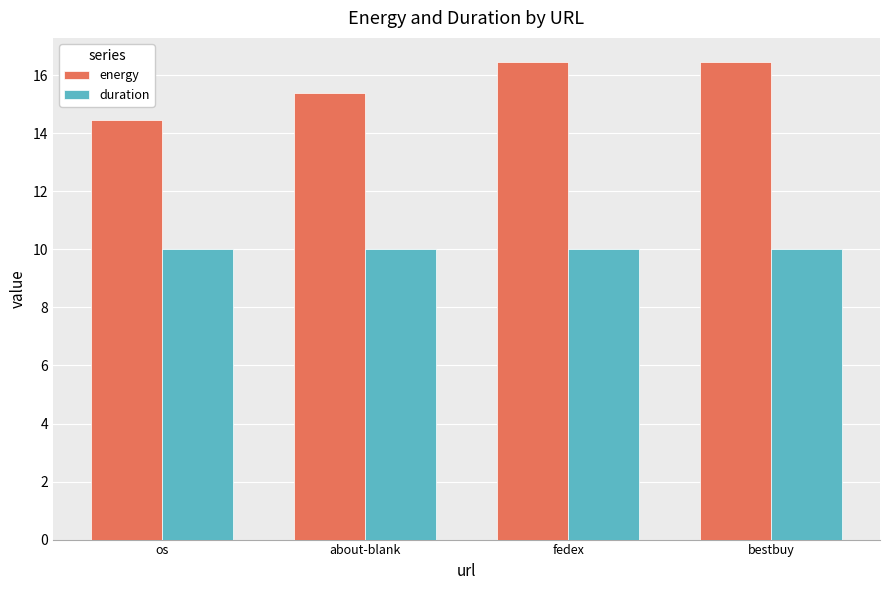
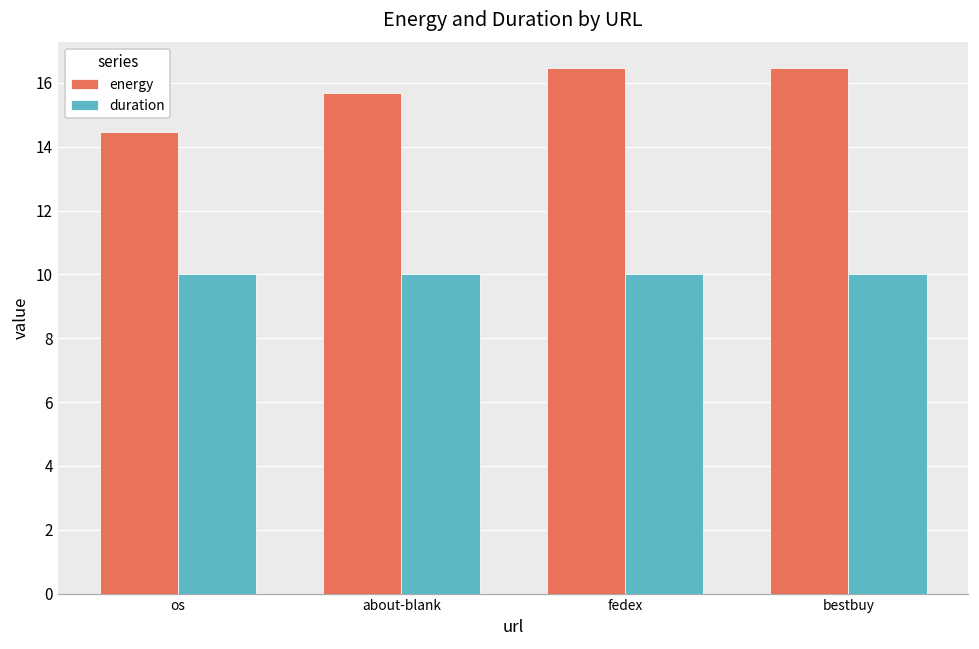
  {
    "energy": {
      "os": 14.4,
-     "about-blank": 15.4,
+     "about-blank": 15.7,
      "fedex": 16.5,
      "bestbuy": 16.5
    },
    "duration": {
      "os": 10.0,
      "about-blank": 10.0,
      "fedex": 10.0,
      "bestbuy": 10.0
    }
  }
